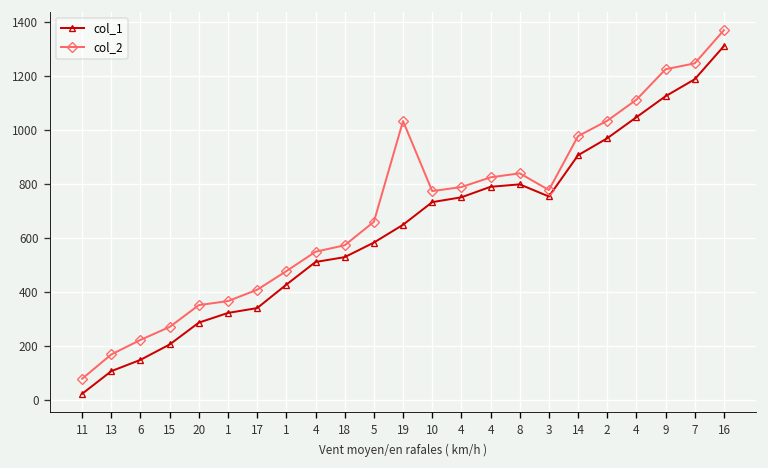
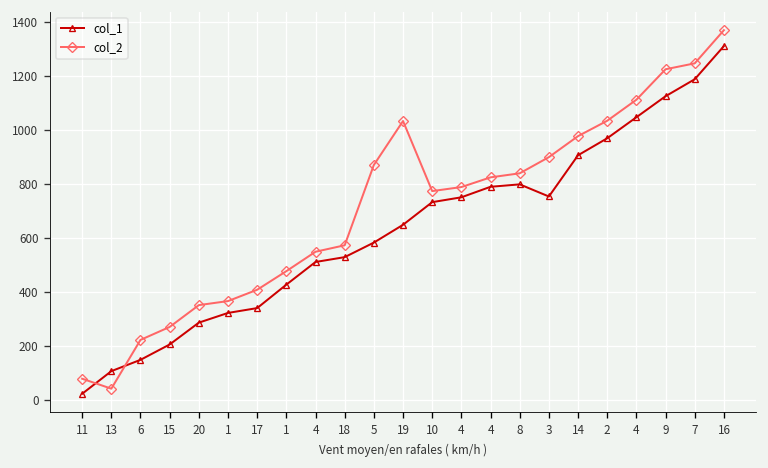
  {
    "col_1": {
      "11": 20,
      "13": 110,
      "6": 150,
      "15": 210,
      "20": 290,
      "17": 340,
      "18": 530,
      "5": 580,
      "19": 650,
      "10": 730,
      "8": 800,
      "3": 750,
      "14": 910,
      "2": 970,
      "9": 1130,
      "7": 1190,
      "16": 1310
    },
    "col_2": {
      "11": 80,
-     "13": 170,
+     "13": 40,
      "6": 220,
      "15": 270,
      "20": 350,
      "17": 410,
      "18": 570,
-     "5": 660,
+     "5": 870,
      "19": 1030,
      "10": 770,
      "8": 840,
-     "3": 780,
+     "3": 900,
      "14": 980,
      "2": 1040,
      "9": 1230,
      "7": 1250,
      "16": 1370
    }
  }
